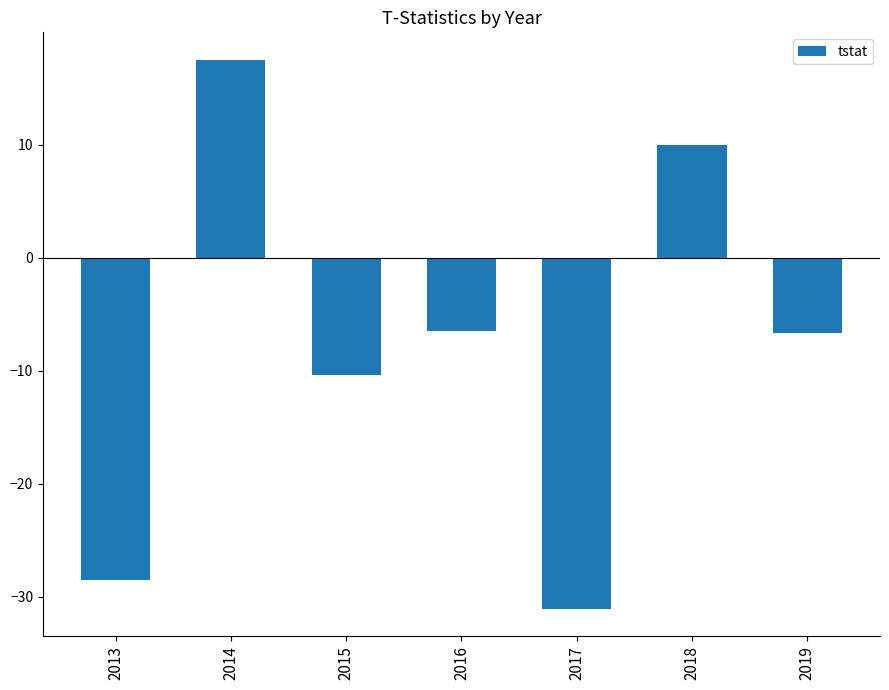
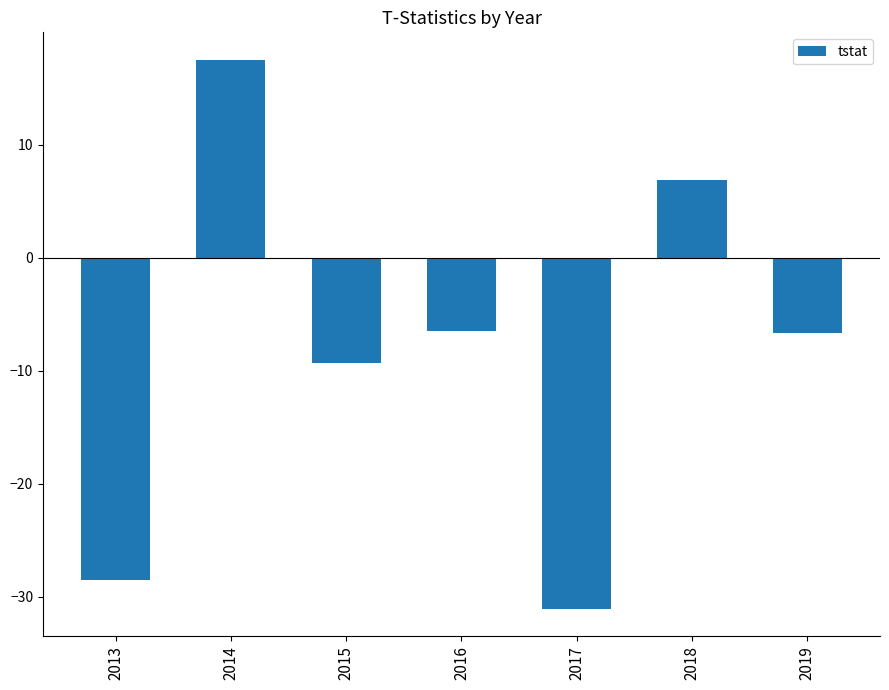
  {
    "2013": -28.5,
    "2014": 17.5,
-   "2015": -10.4,
+   "2015": -9.3,
    "2016": -6.5,
    "2017": -31.1,
-   "2018": 9.9,
+   "2018": 6.8,
    "2019": -6.6
  }
